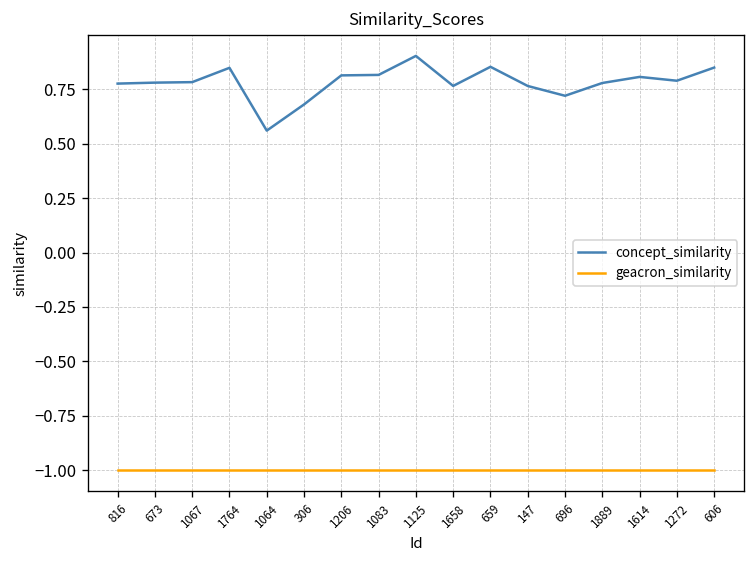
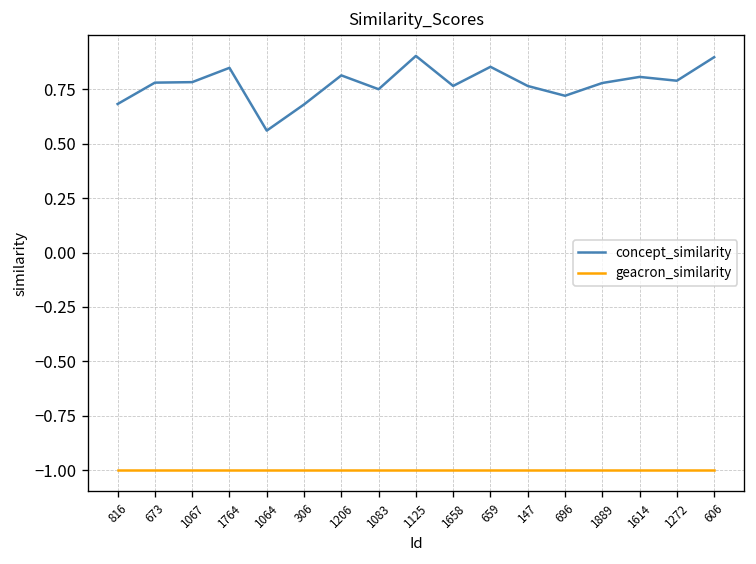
  {
    "concept_similarity": {
-     "816": 0.78,
+     "816": 0.68,
      "673": 0.78,
      "1067": 0.78,
      "1764": 0.85,
      "1064": 0.56,
      "306": 0.68,
      "1206": 0.81,
-     "1083": 0.82,
+     "1083": 0.75,
      "1125": 0.90,
      "1658": 0.77,
      "659": 0.85,
      "147": 0.77,
      "696": 0.72,
      "1889": 0.78,
      "1614": 0.81,
      "1272": 0.79,
-     "606": 0.85
+     "606": 0.90
    },
    "geacron_similarity": {
      "816": -1.00,
      "673": -1.00,
      "1067": -1.00,
      "1764": -1.00,
      "1064": -1.00,
      "306": -1.00,
      "1206": -1.00,
      "1083": -1.00,
      "1125": -1.00,
      "1658": -1.00,
      "659": -1.00,
      "147": -1.00,
      "696": -1.00,
      "1889": -1.00,
      "1614": -1.00,
      "1272": -1.00,
      "606": -1.00
    }
  }
